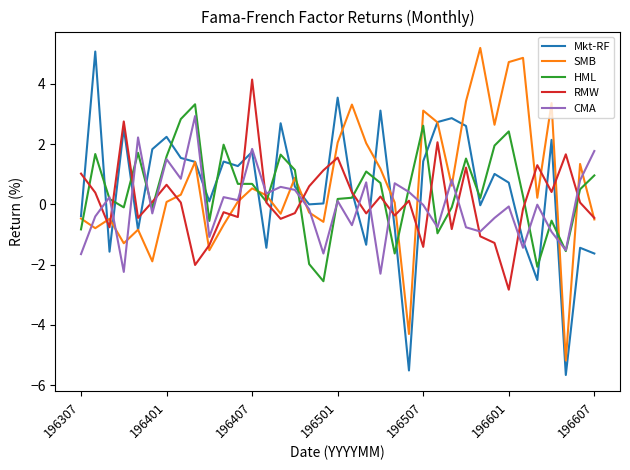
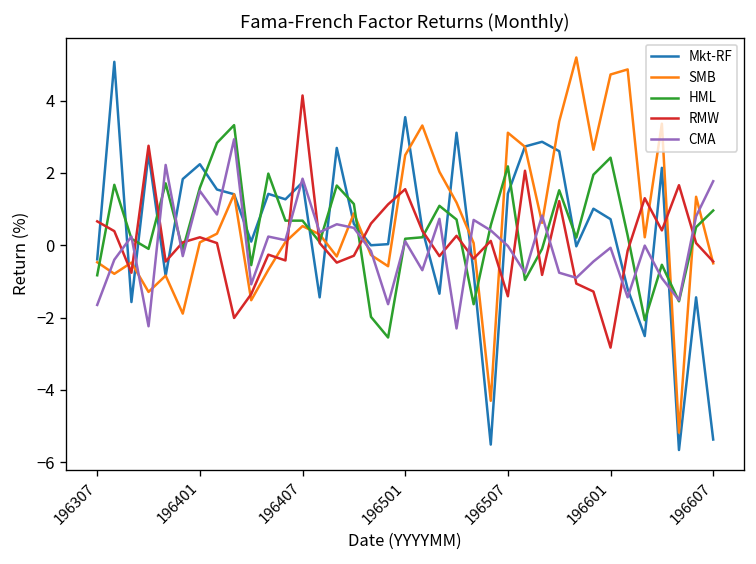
  {
    "Mkt-RF": {
      "196401": 2.2,
      "196407": 1.7,
      "196501": 3.5,
      "196507": 1.4,
      "196601": 0.7,
-     "196607": -1.6
+     "196607": -5.4
    },
    "SMB": {
      "196401": 0.1,
      "196407": 0.5,
-     "196501": 2.1,
+     "196501": 2.5,
      "196507": 3.1,
      "196601": 4.7
    },
    "HML": {
      "196307": -0.8,
      "196401": 1.6,
      "196407": 0.7,
-     "196507": 2.6,
+     "196507": 2.2,
      "196601": 2.4,
      "196607": 1.0
    },
    "RMW": {
-     "196307": 1.0,
-     "196401": 0.7,
+     "196307": 0.7,
+     "196401": 0.2,
      "196407": 4.1,
      "196501": 1.6,
      "196507": -1.4,
      "196601": -2.8
    },
    "CMA": {
      "196307": -1.7,
      "196401": 1.5,
      "196407": 1.8,
      "196507": 0.0,
      "196601": -0.1,
      "196607": 1.8
    }
  }
